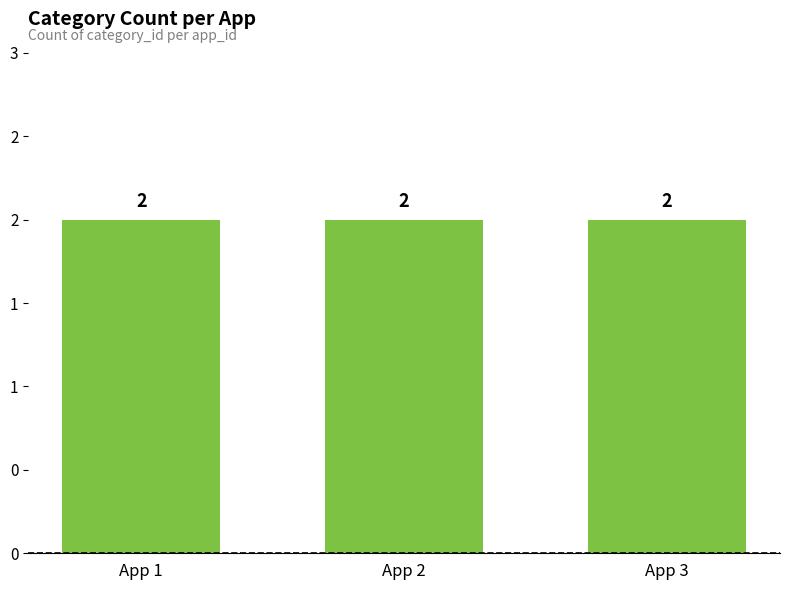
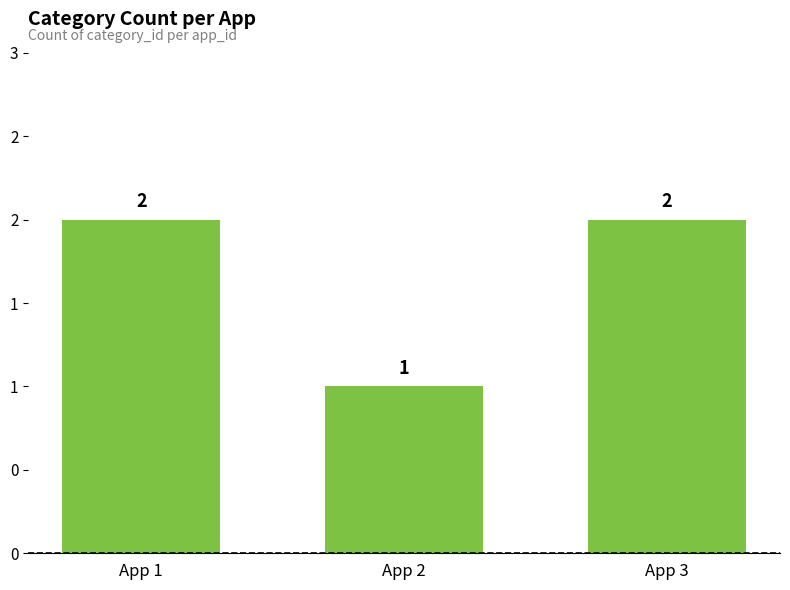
  {
    "App 1": 2,
-   "App 2": 2,
+   "App 2": 1,
    "App 3": 2
  }
